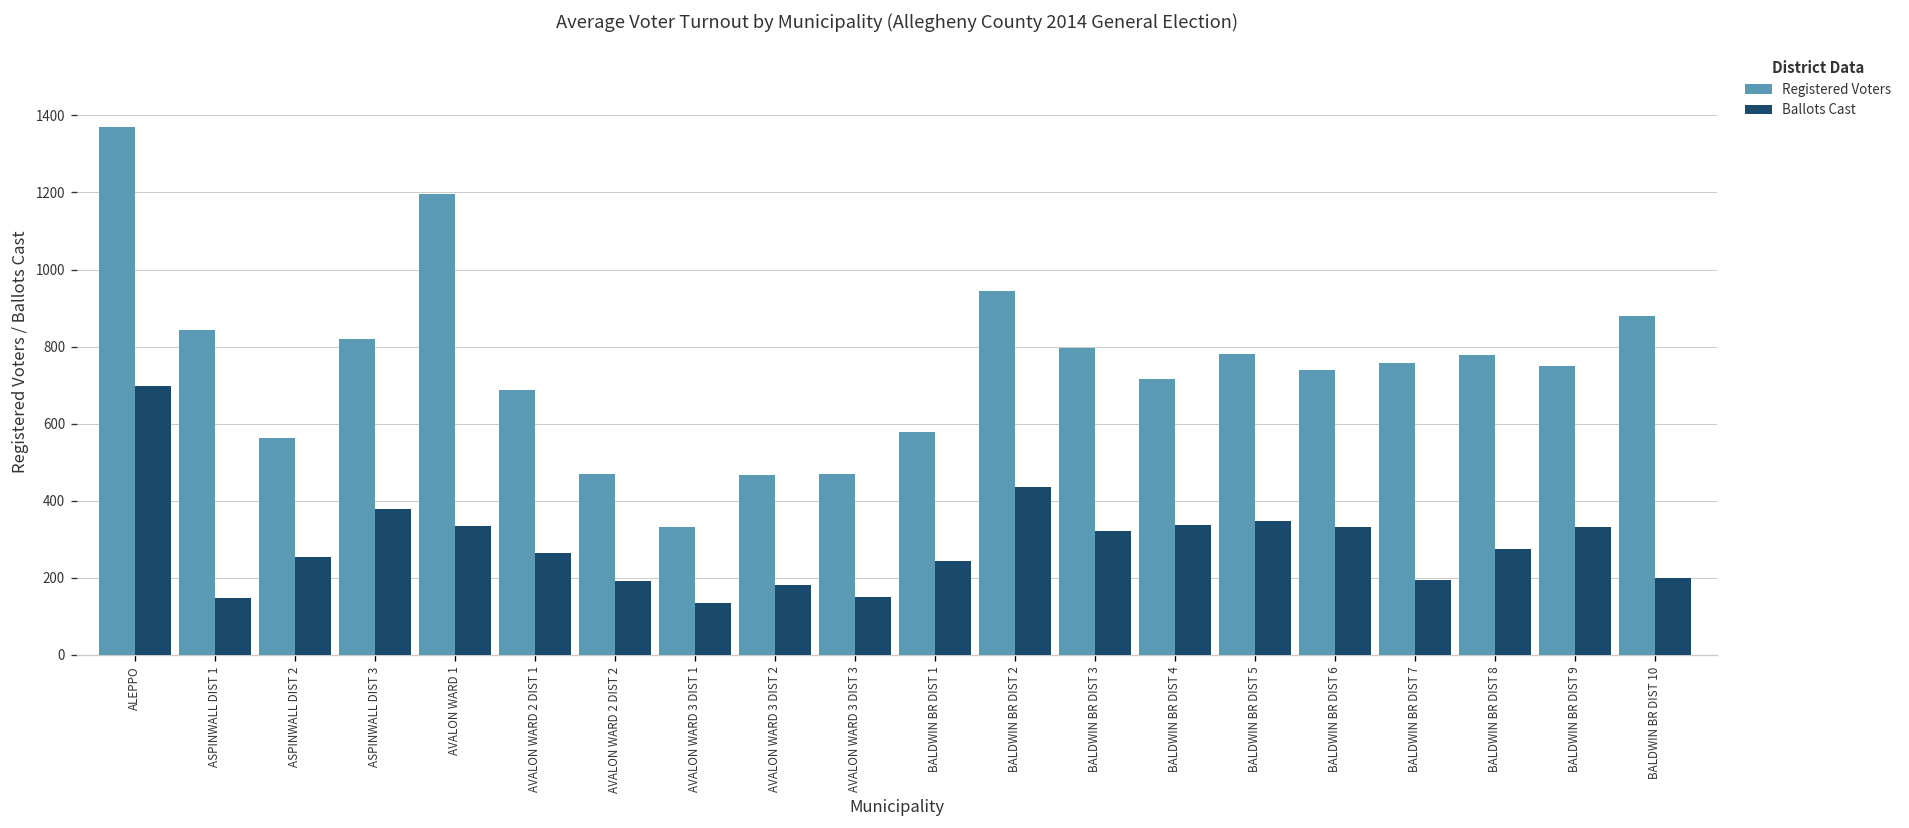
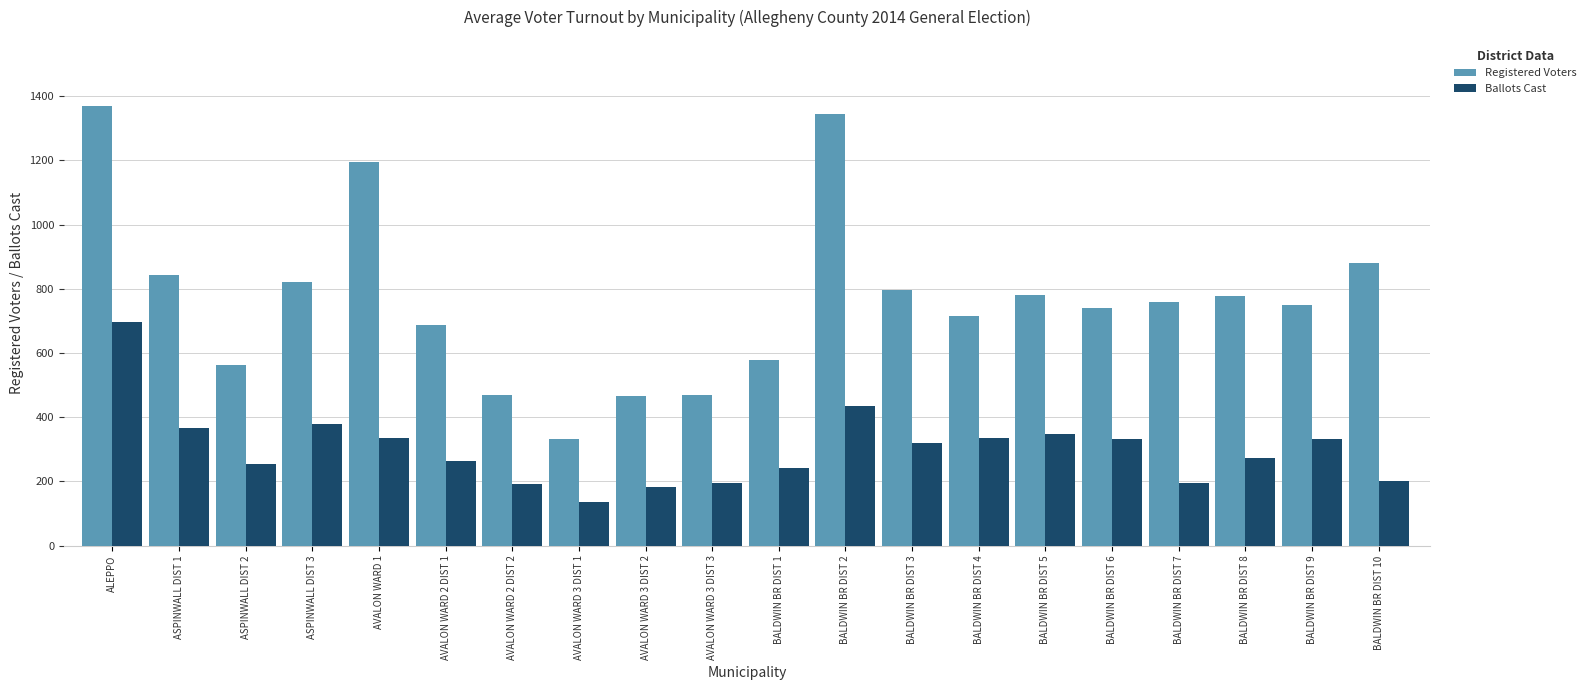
  {
    "Registered Voters": {
      "ALEPPO": 1370,
      "ASPINWALL DIST 1": 840,
      "ASPINWALL DIST 2": 560,
      "ASPINWALL DIST 3": 820,
      "AVALON WARD 1": 1200,
      "AVALON WARD 2 DIST 1": 690,
      "AVALON WARD 2 DIST 2": 470,
      "AVALON WARD 3 DIST 1": 330,
      "AVALON WARD 3 DIST 2": 470,
      "AVALON WARD 3 DIST 3": 470,
      "BALDWIN BR DIST 1": 580,
-     "BALDWIN BR DIST 2": 950,
+     "BALDWIN BR DIST 2": 1350,
      "BALDWIN BR DIST 3": 800,
      "BALDWIN BR DIST 4": 720,
      "BALDWIN BR DIST 5": 780,
      "BALDWIN BR DIST 6": 740,
      "BALDWIN BR DIST 7": 760,
      "BALDWIN BR DIST 8": 780,
      "BALDWIN BR DIST 9": 750,
      "BALDWIN BR DIST 10": 880
    },
    "Ballots Cast": {
      "ALEPPO": 700,
-     "ASPINWALL DIST 1": 150,
+     "ASPINWALL DIST 1": 370,
      "ASPINWALL DIST 2": 250,
      "ASPINWALL DIST 3": 380,
      "AVALON WARD 1": 340,
      "AVALON WARD 2 DIST 1": 260,
      "AVALON WARD 2 DIST 2": 190,
      "AVALON WARD 3 DIST 1": 140,
      "AVALON WARD 3 DIST 2": 180,
-     "AVALON WARD 3 DIST 3": 150,
+     "AVALON WARD 3 DIST 3": 200,
      "BALDWIN BR DIST 1": 240,
      "BALDWIN BR DIST 2": 440,
      "BALDWIN BR DIST 3": 320,
      "BALDWIN BR DIST 4": 340,
      "BALDWIN BR DIST 5": 350,
      "BALDWIN BR DIST 6": 330,
      "BALDWIN BR DIST 7": 200,
      "BALDWIN BR DIST 8": 270,
      "BALDWIN BR DIST 9": 330,
      "BALDWIN BR DIST 10": 200
    }
  }
